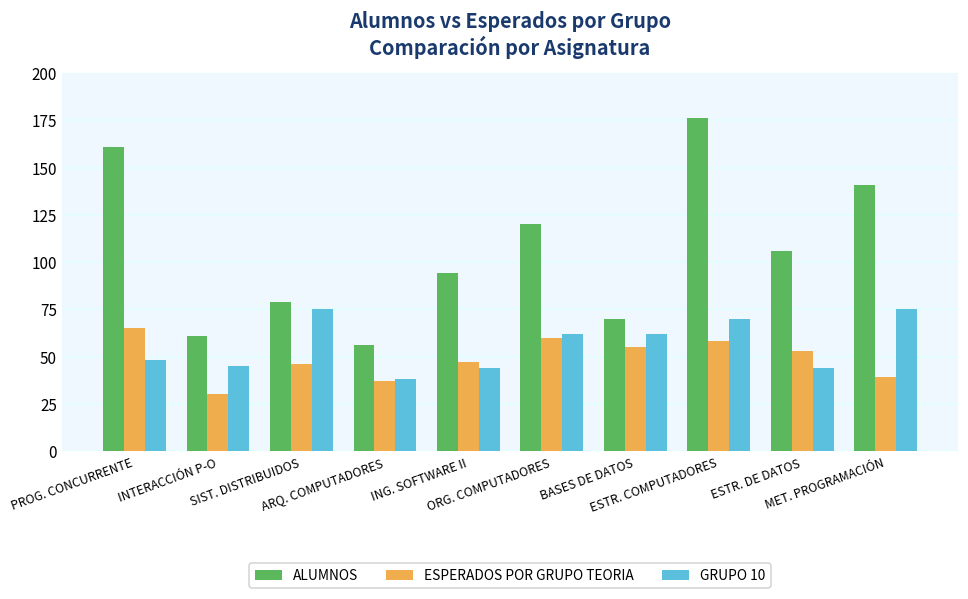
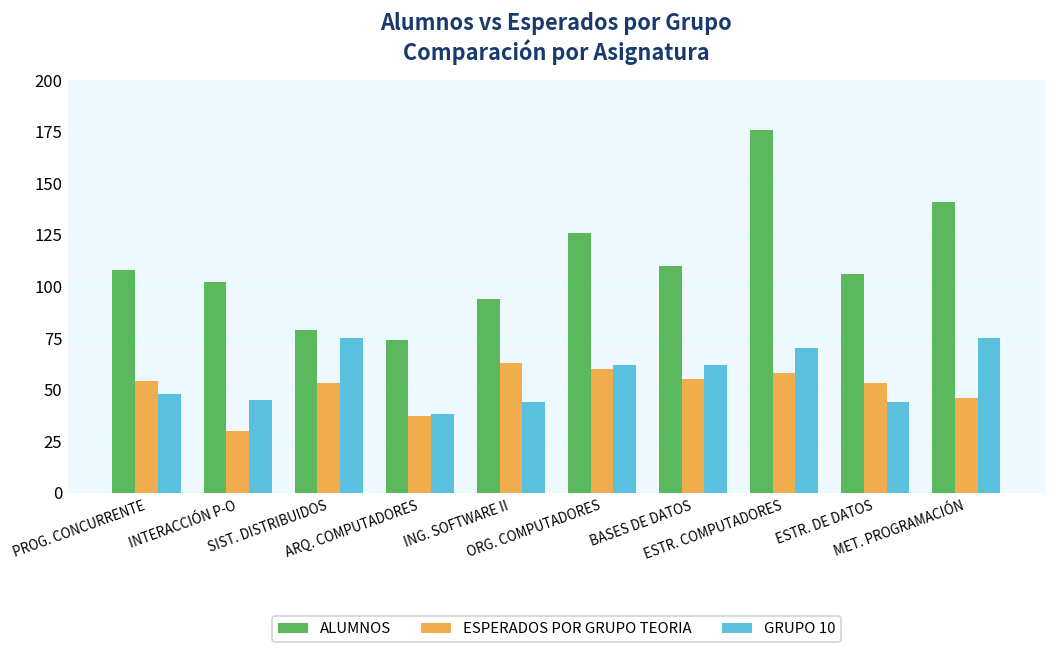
  {
    "ALUMNOS": {
-     "PROG. CONCURRENTE": 161,
-     "INTERACCIÓN P-O": 61,
+     "PROG. CONCURRENTE": 108,
+     "INTERACCIÓN P-O": 102,
      "SIST. DISTRIBUIDOS": 79,
-     "ARQ. COMPUTADORES": 56,
+     "ARQ. COMPUTADORES": 74,
      "ING. SOFTWARE II": 94,
-     "ORG. COMPUTADORES": 120,
-     "BASES DE DATOS": 70,
+     "ORG. COMPUTADORES": 126,
+     "BASES DE DATOS": 110,
      "ESTR. COMPUTADORES": 176,
      "ESTR. DE DATOS": 106,
      "MET. PROGRAMACIÓN": 141
    },
    "ESPERADOS POR GRUPO TEORIA": {
-     "PROG. CONCURRENTE": 65,
+     "PROG. CONCURRENTE": 54,
      "INTERACCIÓN P-O": 30,
-     "SIST. DISTRIBUIDOS": 46,
+     "SIST. DISTRIBUIDOS": 53,
      "ARQ. COMPUTADORES": 37,
-     "ING. SOFTWARE II": 47,
+     "ING. SOFTWARE II": 63,
      "ORG. COMPUTADORES": 60,
      "BASES DE DATOS": 55,
      "ESTR. COMPUTADORES": 58,
      "ESTR. DE DATOS": 53,
-     "MET. PROGRAMACIÓN": 39
+     "MET. PROGRAMACIÓN": 46
    },
    "GRUPO 10": {
      "PROG. CONCURRENTE": 48,
      "INTERACCIÓN P-O": 45,
      "SIST. DISTRIBUIDOS": 75,
      "ARQ. COMPUTADORES": 38,
      "ING. SOFTWARE II": 44,
      "ORG. COMPUTADORES": 62,
      "BASES DE DATOS": 62,
      "ESTR. COMPUTADORES": 70,
      "ESTR. DE DATOS": 44,
      "MET. PROGRAMACIÓN": 75
    }
  }
